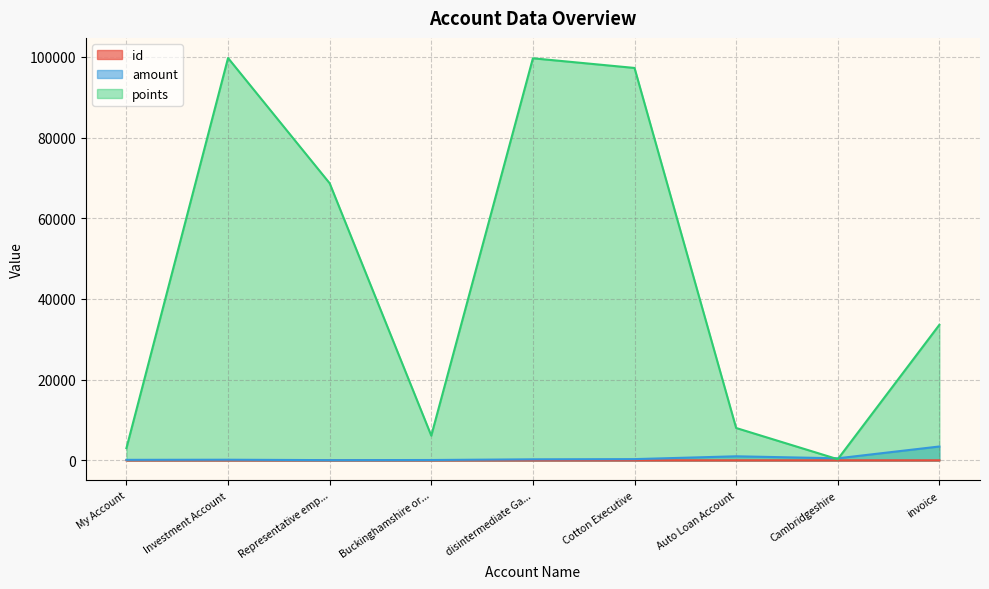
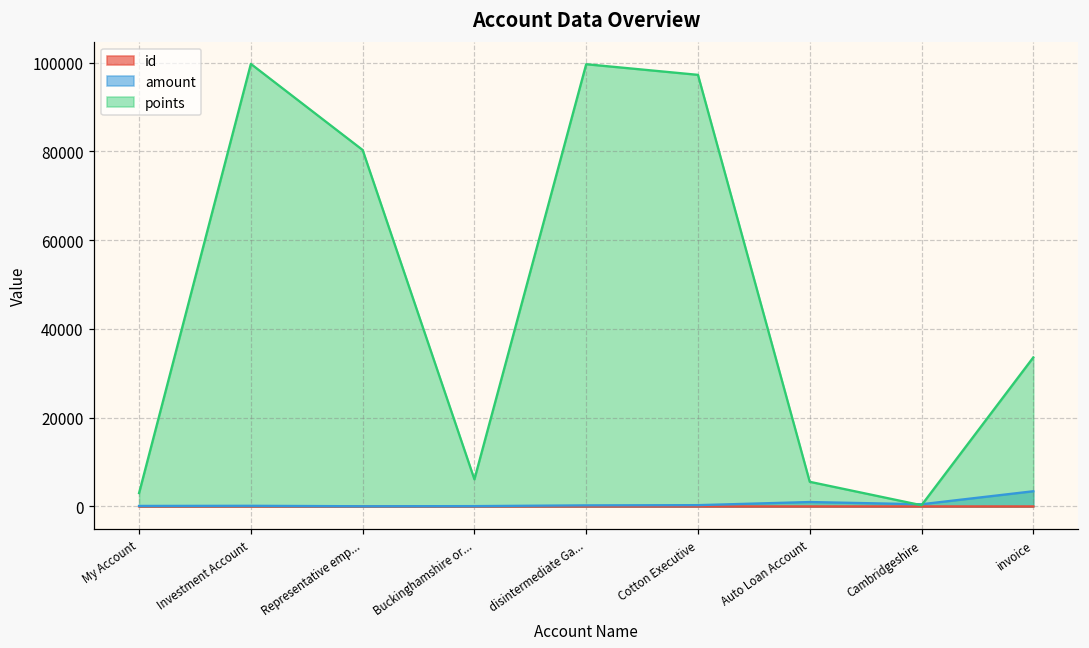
  {
    "id": {
      "Auto Loan Account": 0,
      "invoice": 0
    },
    "amount": {
      "Auto Loan Account": 1000,
      "invoice": 3000
    },
    "points": {
      "My Account": 3000,
      "Investment Account": 100000,
-     "Representative emp...": 69000,
+     "Representative emp...": 80000,
      "Buckinghamshire or...": 6000,
      "disintermediate Ga...": 100000,
      "Cotton Executive": 97000,
-     "Auto Loan Account": 8000,
+     "Auto Loan Account": 6000,
      "invoice": 34000
    }
  }
